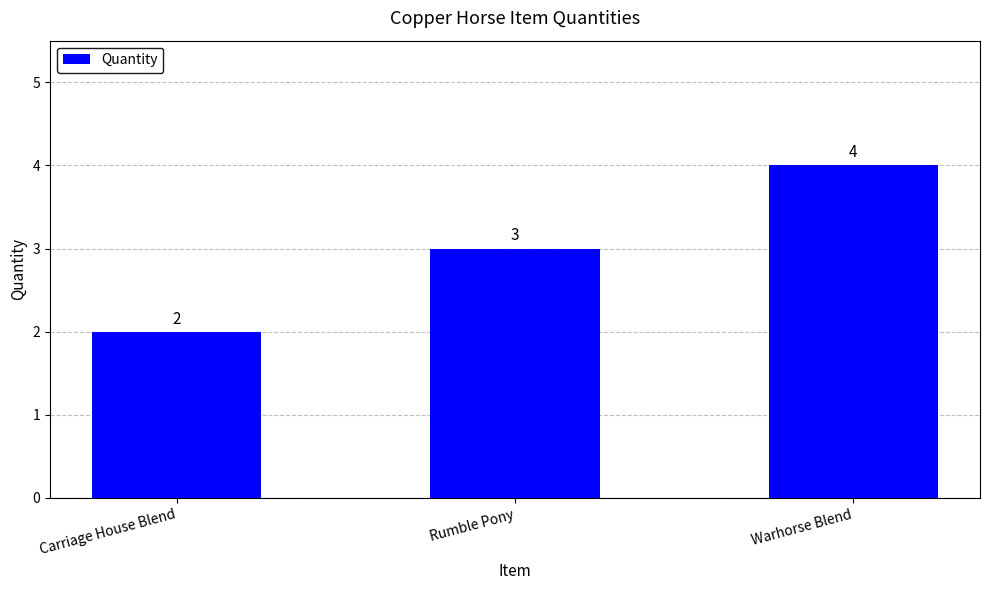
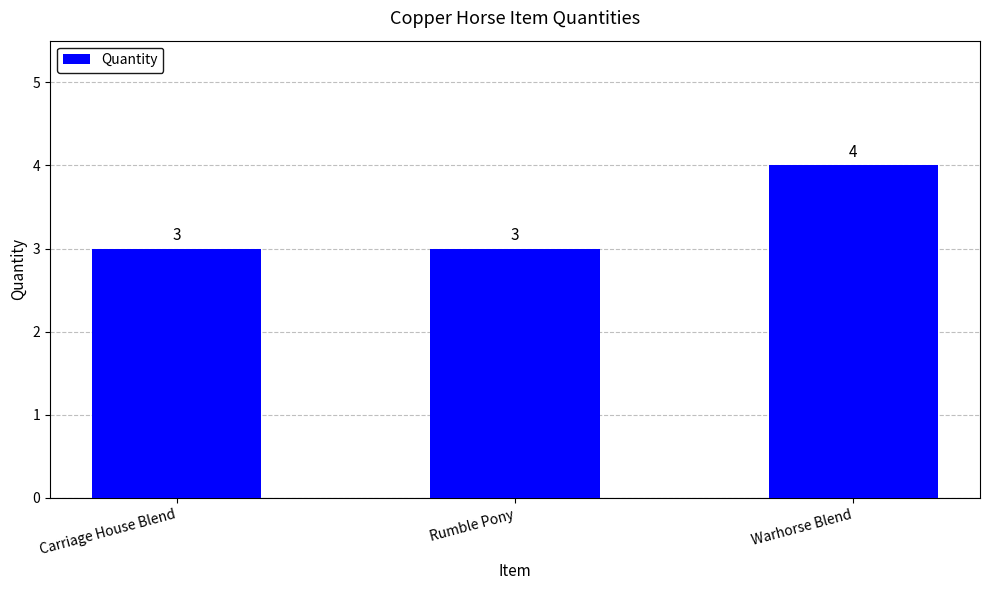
  {
-   "Carriage House Blend": 2,
+   "Carriage House Blend": 3,
    "Rumble Pony": 3,
    "Warhorse Blend": 4
  }
